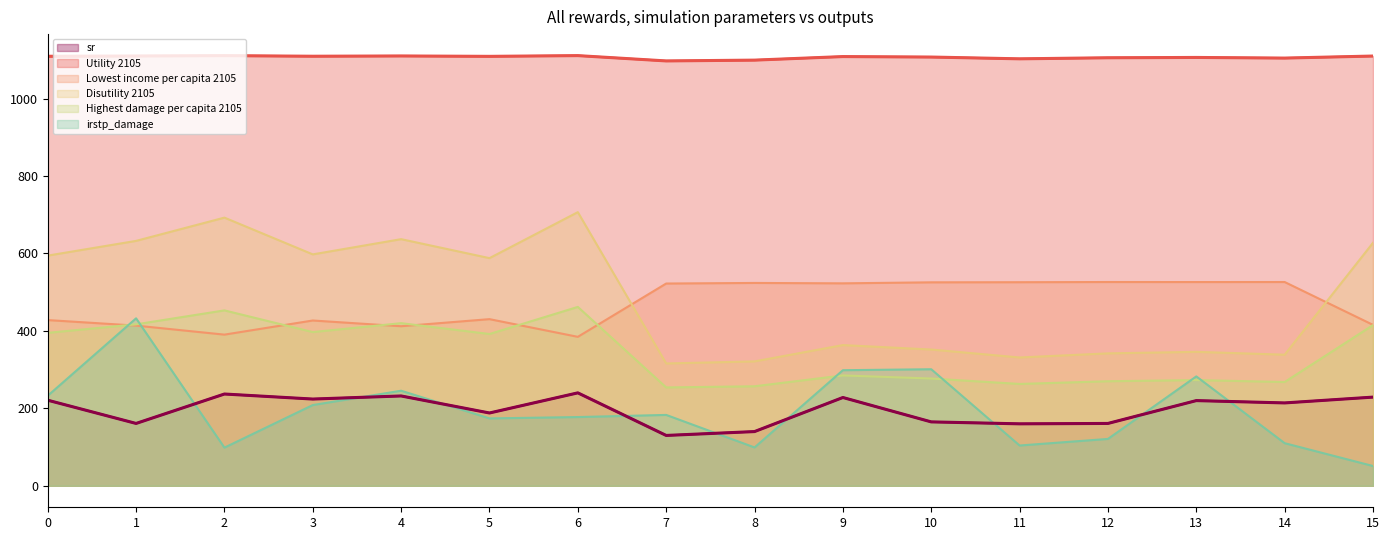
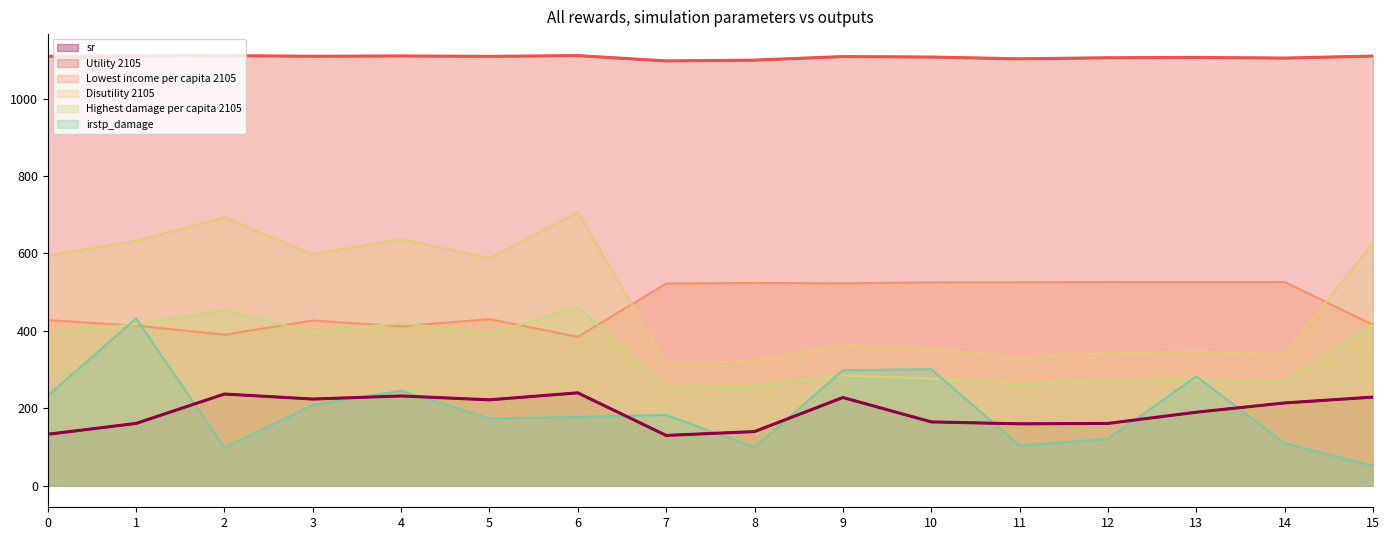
  {
    "sr": {
-     "0": 220,
+     "0": 130,
      "1": 160,
      "2": 240,
      "3": 220,
      "4": 230,
-     "5": 190,
+     "5": 220,
      "6": 240,
      "7": 130,
      "8": 140,
      "9": 230,
      "10": 170,
      "11": 160,
      "12": 160,
-     "13": 220,
+     "13": 190,
      "14": 210,
      "15": 230
    }
  }
